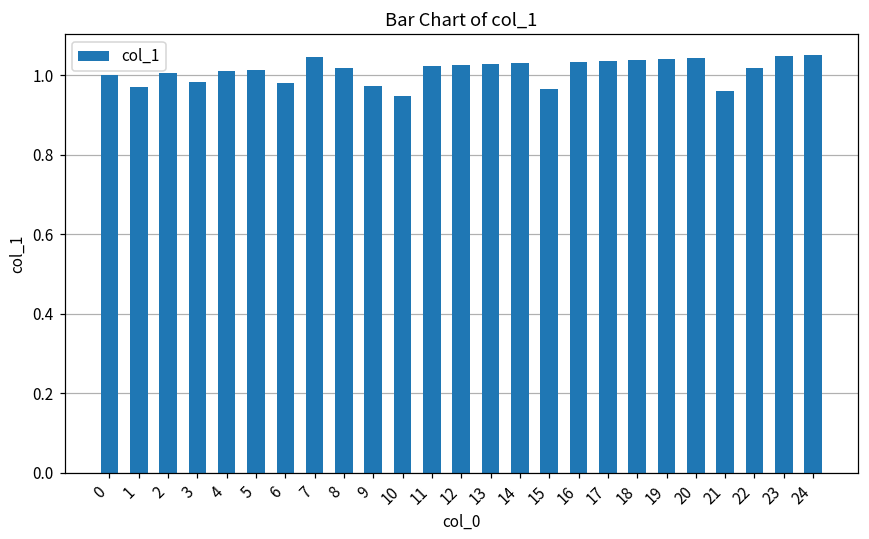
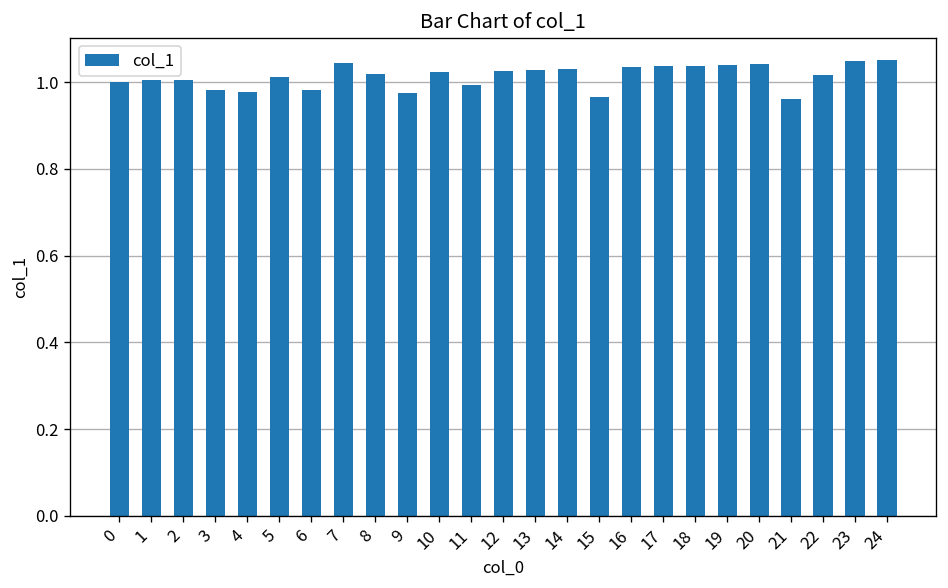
  {
    "0": 1.00,
-   "1": 0.97,
+   "1": 1.00,
    "2": 1.01,
    "3": 0.98,
-   "4": 1.01,
+   "4": 0.98,
    "5": 1.01,
    "6": 0.98,
    "7": 1.04,
    "8": 1.02,
    "9": 0.97,
-   "10": 0.95,
-   "11": 1.02,
+   "10": 1.02,
+   "11": 0.99,
    "12": 1.03,
    "13": 1.03,
    "14": 1.03,
    "15": 0.97,
    "16": 1.03,
    "17": 1.04,
    "18": 1.04,
    "19": 1.04,
    "20": 1.04,
    "21": 0.96,
    "22": 1.02,
    "23": 1.05,
    "24": 1.05
  }
